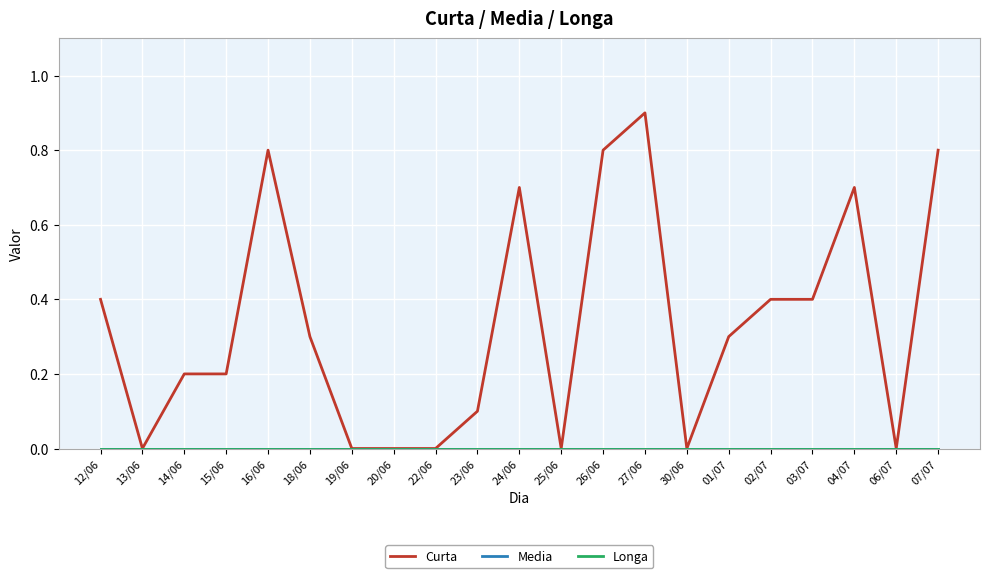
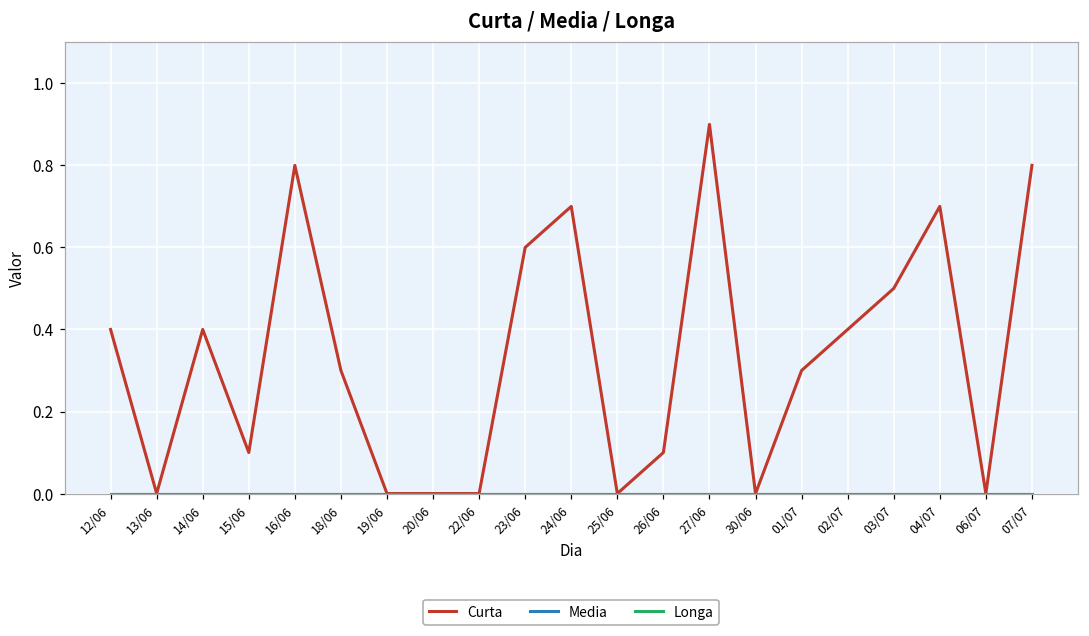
  {
    "Curta": {
      "12/06": 0.4,
-     "14/06": 0.2,
-     "15/06": 0.2,
+     "14/06": 0.4,
+     "15/06": 0.1,
      "16/06": 0.8,
      "18/06": 0.3,
-     "23/06": 0.1,
+     "23/06": 0.6,
      "24/06": 0.7,
-     "26/06": 0.8,
+     "26/06": 0.1,
      "27/06": 0.9,
      "01/07": 0.3,
      "02/07": 0.4,
-     "03/07": 0.4,
+     "03/07": 0.5,
      "04/07": 0.7,
      "07/07": 0.8
    },
    "Longa": {
      "12/06": 0.0,
      "14/06": 0.0,
      "15/06": 0.0,
      "16/06": 0.0,
      "18/06": 0.0,
      "23/06": 0.0,
      "24/06": 0.0,
      "26/06": 0.0,
      "27/06": 0.0,
      "01/07": 0.0,
      "02/07": 0.0,
      "03/07": 0.0,
      "04/07": 0.0,
      "07/07": 0.0
    }
  }
